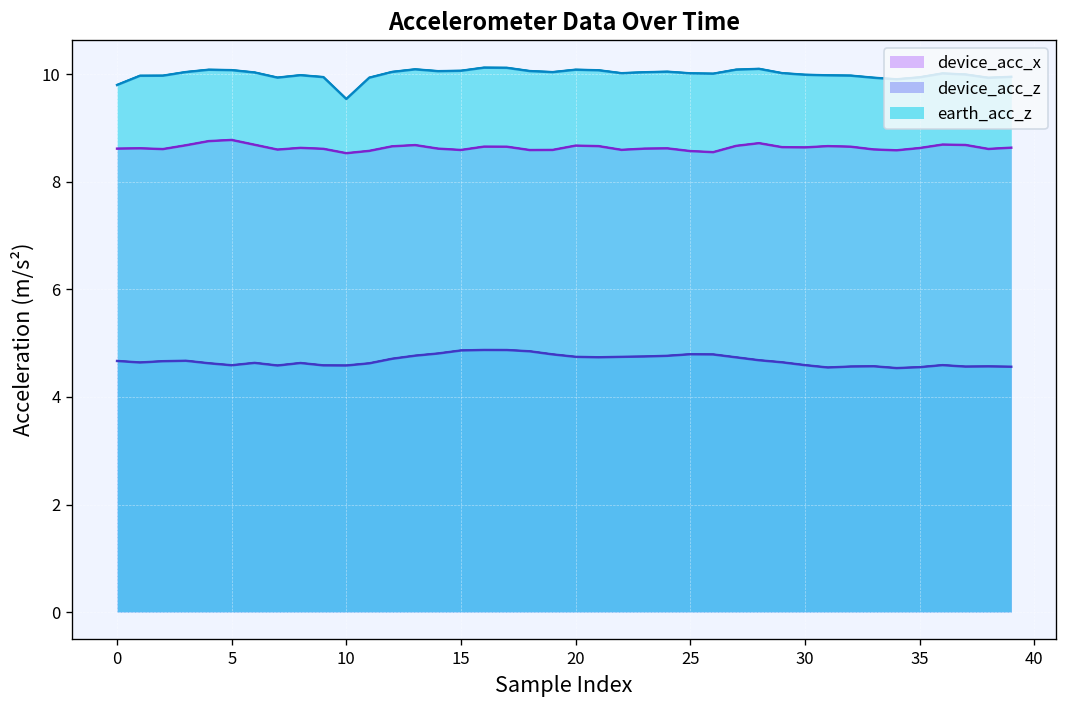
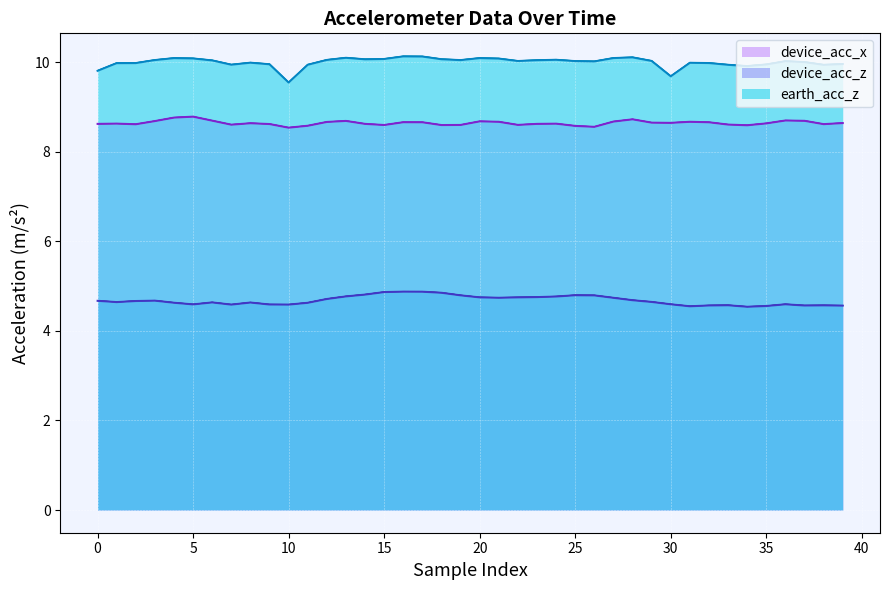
  {
    "earth_acc_z": {
-     "30": 10.0
+     "30": 9.7
    }
  }
